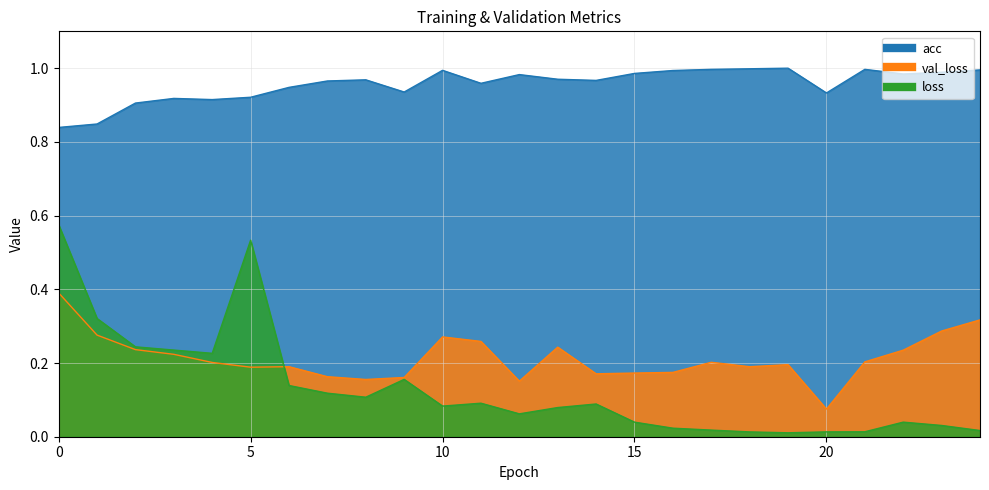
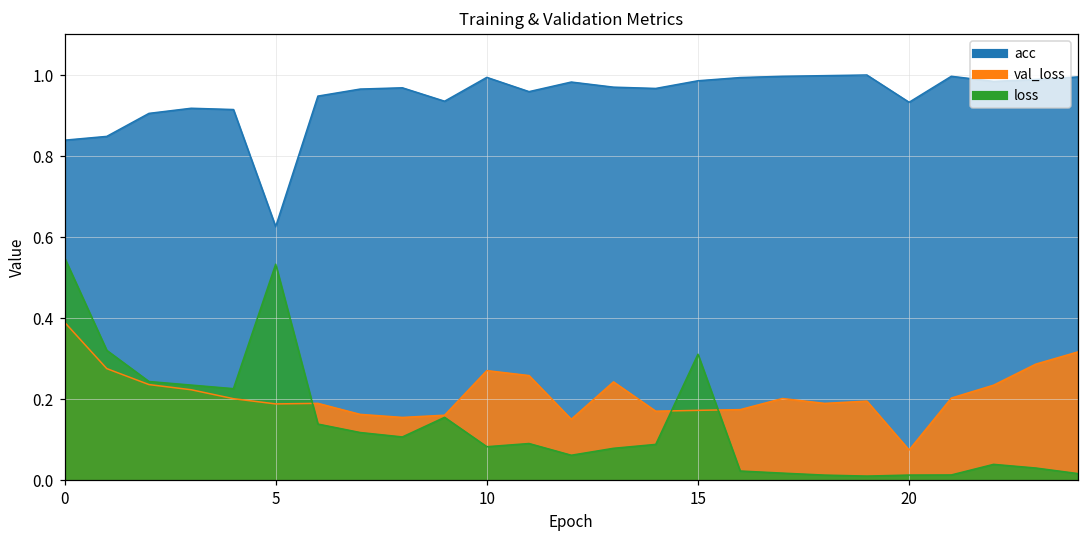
  {
    "acc": {
      "0": 0.84,
-     "5": 0.92,
+     "5": 0.63,
      "10": 0.99,
      "15": 0.99,
      "20": 0.93
    },
    "val_loss": {
      "0": 0.39,
      "5": 0.19,
      "10": 0.27,
      "15": 0.17,
      "20": 0.07
    },
    "loss": {
-     "0": 0.58,
+     "0": 0.55,
      "5": 0.53,
      "10": 0.08,
-     "15": 0.04,
+     "15": 0.31,
      "20": 0.01
    }
  }
